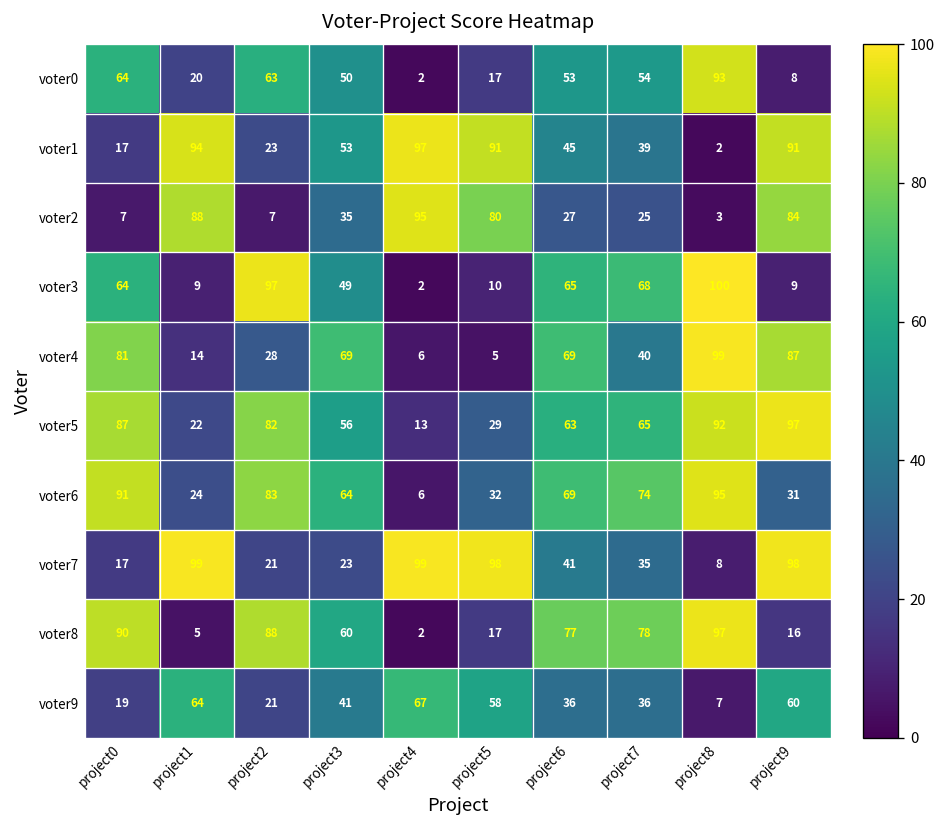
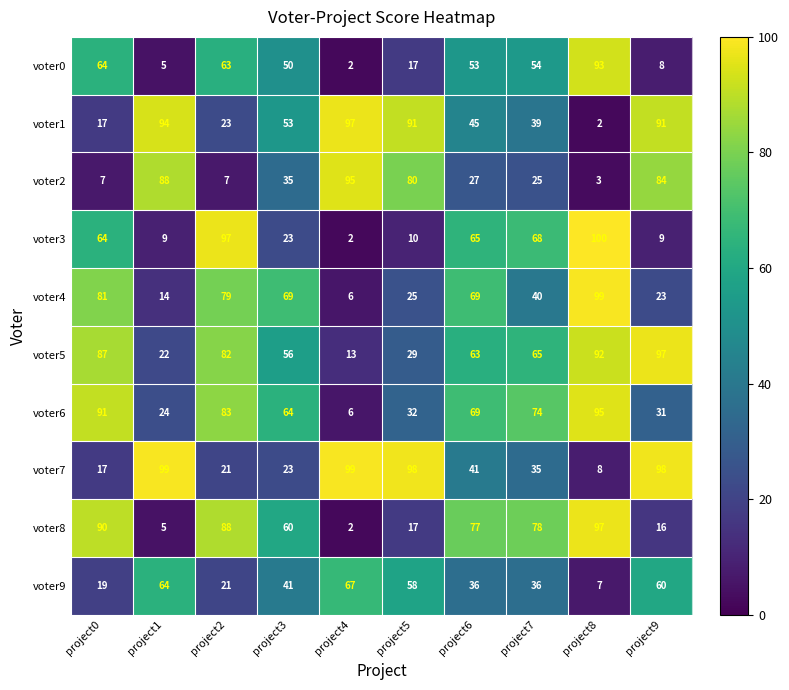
  {
    "voter0": {
      "project0": 64,
-     "project1": 20,
+     "project1": 5,
      "project2": 63,
      "project3": 50,
      "project4": 2,
      "project5": 17,
      "project6": 53,
      "project7": 54,
      "project9": 8
    },
    "voter1": {
      "project0": 17,
      "project2": 23,
      "project3": 53,
      "project5": 91,
      "project6": 45,
      "project7": 39,
      "project8": 2,
      "project9": 91
    },
    "voter2": {
      "project0": 7,
      "project1": 88,
      "project2": 7,
      "project3": 35,
      "project5": 80,
      "project6": 27,
      "project7": 25,
      "project8": 3,
      "project9": 84
    },
    "voter3": {
      "project0": 64,
      "project1": 9,
-     "project3": 49,
+     "project3": 23,
      "project4": 2,
      "project5": 10,
      "project6": 65,
      "project7": 68,
      "project9": 9
    },
    "voter4": {
      "project0": 81,
      "project1": 14,
-     "project2": 28,
+     "project2": 79,
      "project3": 69,
      "project4": 6,
-     "project5": 5,
+     "project5": 25,
      "project6": 69,
      "project7": 40,
-     "project9": 87
+     "project9": 23
    },
    "voter5": {
      "project0": 87,
      "project1": 22,
      "project2": 82,
      "project3": 56,
      "project4": 13,
      "project5": 29,
      "project6": 63,
      "project7": 65,
      "project8": 92
    },
    "voter6": {
      "project0": 91,
      "project1": 24,
      "project2": 83,
      "project3": 64,
      "project4": 6,
      "project5": 32,
      "project6": 69,
      "project7": 74,
      "project9": 31
    },
    "voter7": {
      "project0": 17,
      "project2": 21,
      "project3": 23,
      "project6": 41,
      "project7": 35,
      "project8": 8
    },
    "voter8": {
      "project0": 90,
      "project1": 5,
      "project2": 88,
      "project3": 60,
      "project4": 2,
      "project5": 17,
      "project6": 77,
      "project7": 78,
      "project9": 16
    },
    "voter9": {
      "project0": 19,
      "project1": 64,
      "project2": 21,
      "project3": 41,
      "project4": 67,
      "project5": 58,
      "project6": 36,
      "project7": 36,
      "project8": 7,
      "project9": 60
    }
  }
